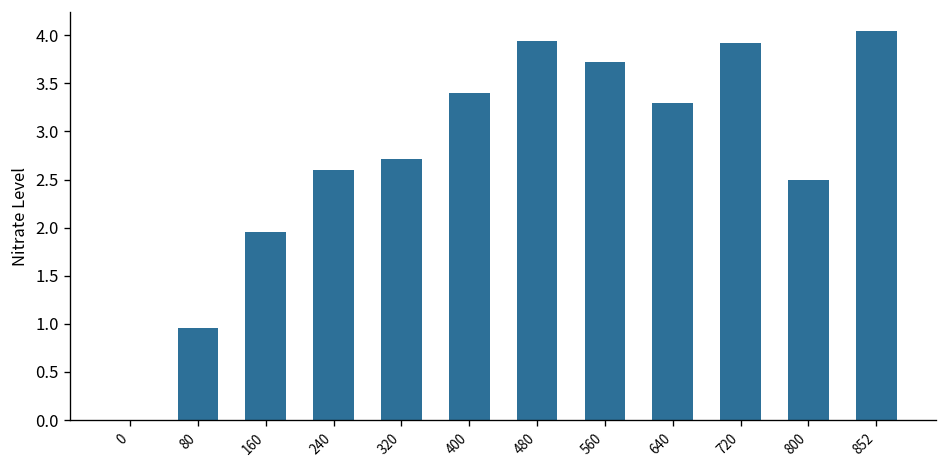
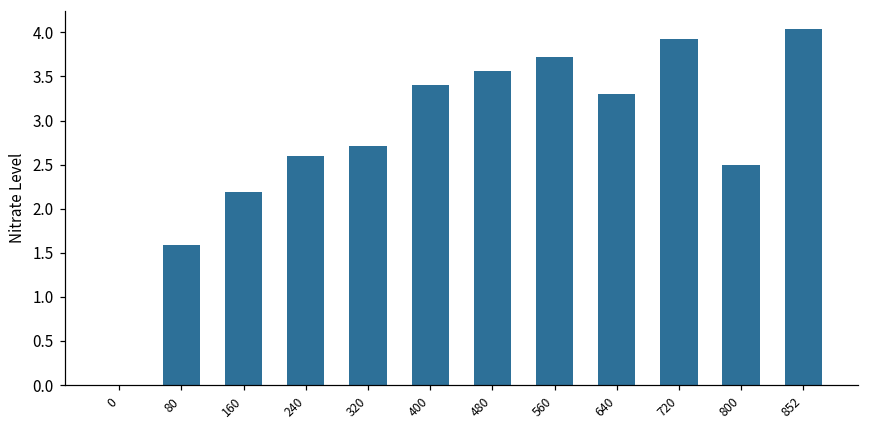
  {
    "0": 0.0,
-   "80": 1.0,
-   "160": 2.0,
+   "80": 1.6,
+   "160": 2.2,
    "240": 2.6,
    "320": 2.7,
    "400": 3.4,
-   "480": 3.9,
+   "480": 3.6,
    "560": 3.7,
    "640": 3.3,
    "720": 3.9,
    "800": 2.5,
    "852": 4.0
  }
